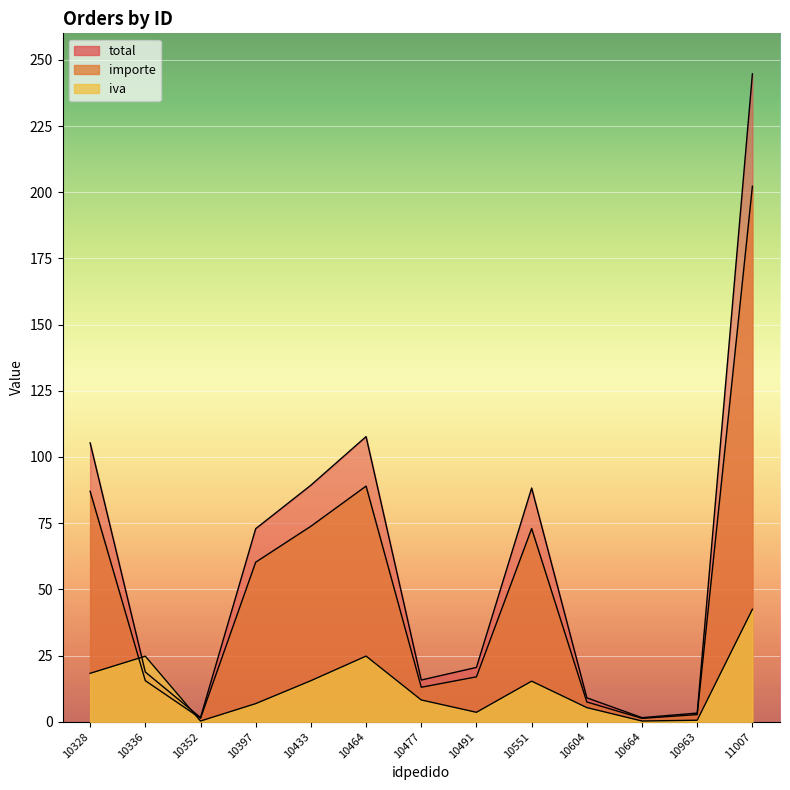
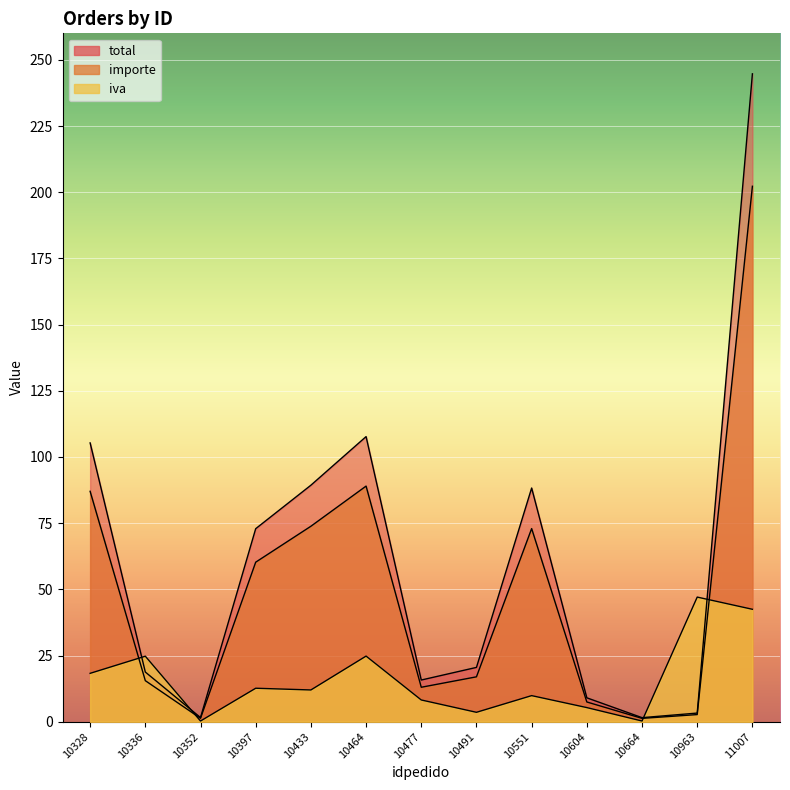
  {
    "iva": {
      "10328": 18,
      "10336": 25,
      "10352": 0,
-     "10397": 7,
-     "10433": 16,
+     "10397": 13,
+     "10433": 12,
      "10464": 25,
      "10477": 8,
      "10491": 4,
-     "10551": 15,
+     "10551": 10,
      "10604": 5,
      "10664": 0,
-     "10963": 1,
+     "10963": 47,
      "11007": 42
    }
  }
